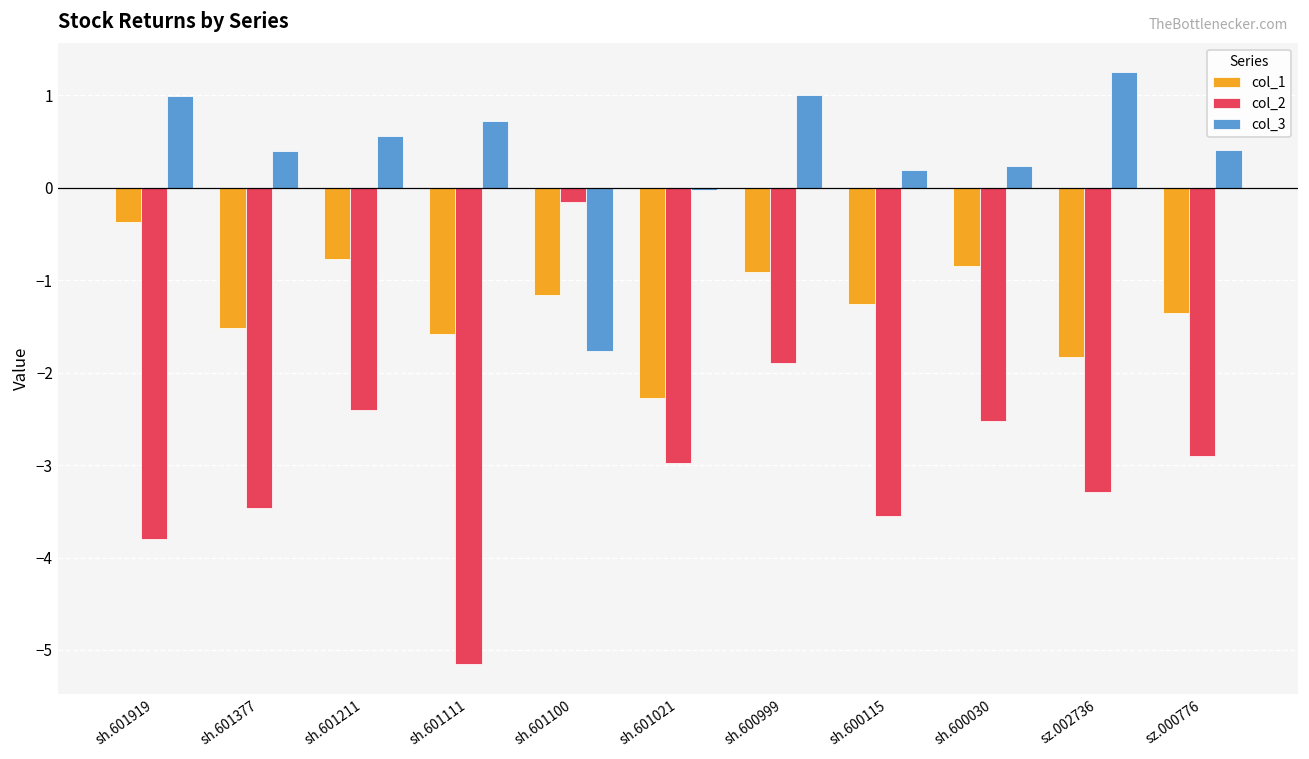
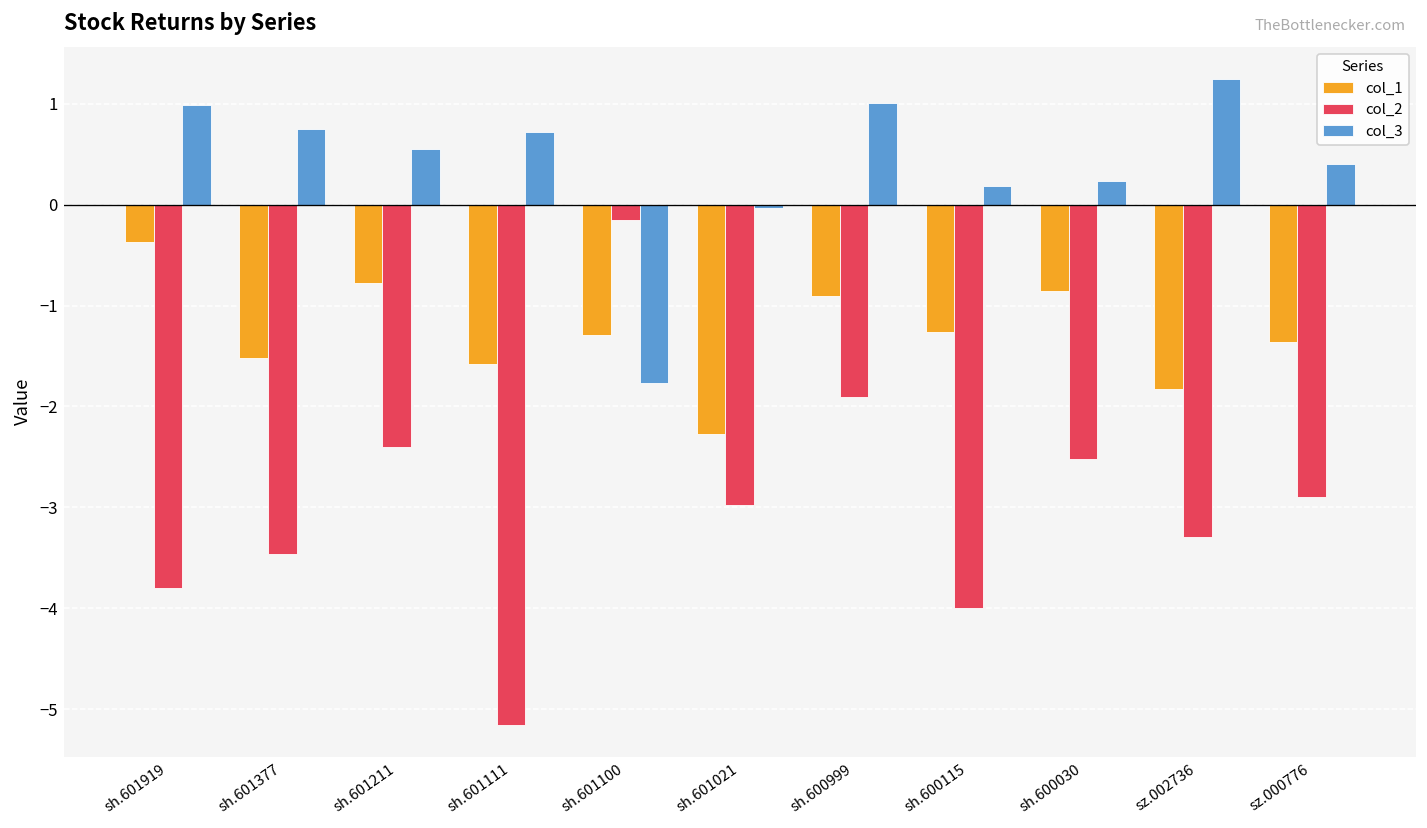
  {
    "col_1": {
      "sh.601919": -0.4,
      "sh.601377": -1.5,
      "sh.601211": -0.8,
      "sh.601111": -1.6,
-     "sh.601100": -1.2,
+     "sh.601100": -1.3,
      "sh.601021": -2.3,
      "sh.600999": -0.9,
      "sh.600115": -1.3,
      "sh.600030": -0.9,
      "sz.002736": -1.8,
      "sz.000776": -1.4
    },
    "col_2": {
      "sh.601919": -3.8,
      "sh.601377": -3.5,
      "sh.601211": -2.4,
      "sh.601111": -5.2,
      "sh.601100": -0.2,
      "sh.601021": -3.0,
      "sh.600999": -1.9,
-     "sh.600115": -3.6,
+     "sh.600115": -4.0,
      "sh.600030": -2.5,
      "sz.002736": -3.3,
      "sz.000776": -2.9
    },
    "col_3": {
      "sh.601919": 1.0,
-     "sh.601377": 0.4,
+     "sh.601377": 0.8,
      "sh.601211": 0.6,
      "sh.601111": 0.7,
      "sh.601100": -1.8,
      "sh.600999": 1.0,
      "sh.600115": 0.2,
      "sh.600030": 0.2,
      "sz.002736": 1.2,
      "sz.000776": 0.4
    }
  }
